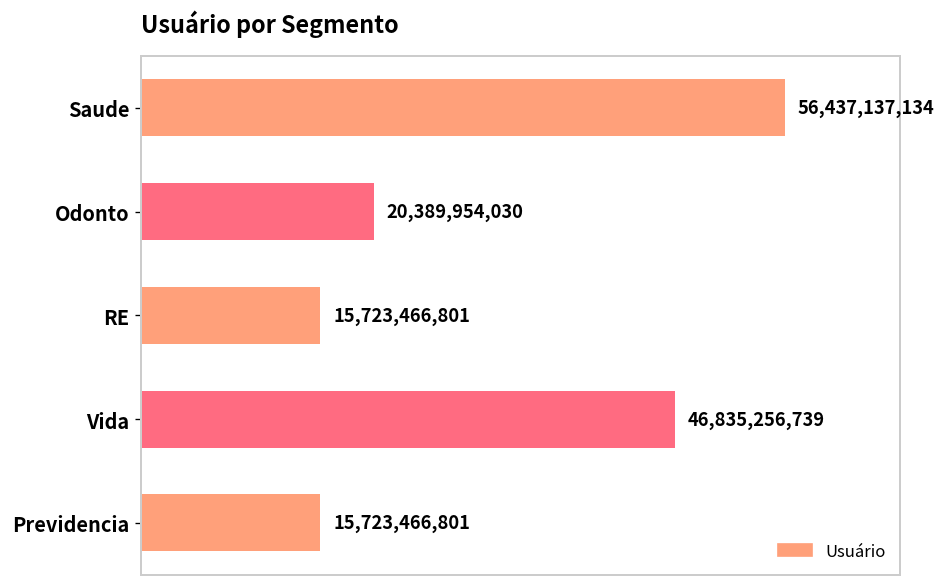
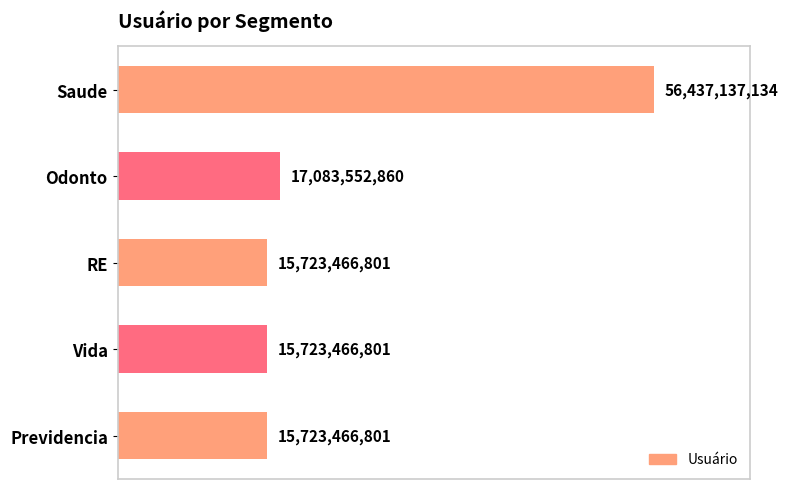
  {
    "Saude": "56,437,137,134",
-   "Odonto": "20,389,954,030",
+   "Odonto": "17,083,552,860",
    "RE": "15,723,466,801",
-   "Vida": "46,835,256,739",
+   "Vida": "15,723,466,801",
    "Previdencia": "15,723,466,801"
  }
